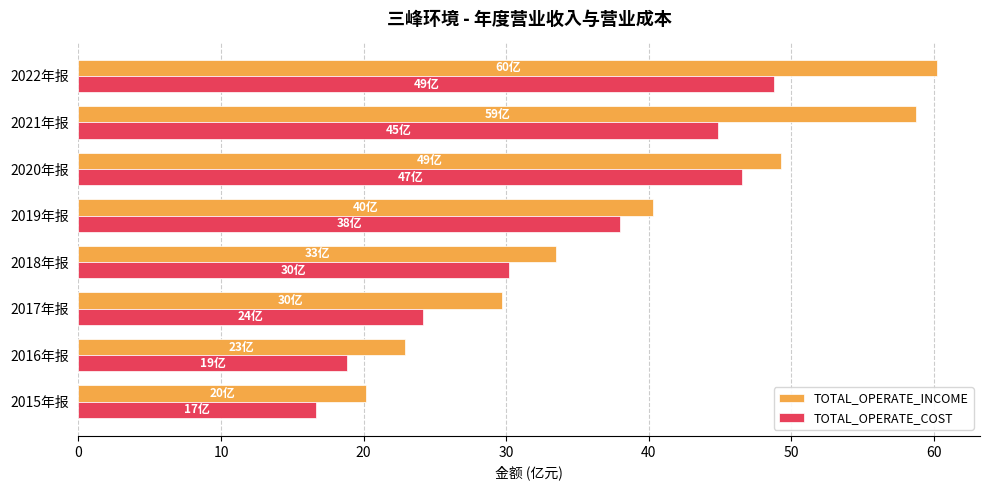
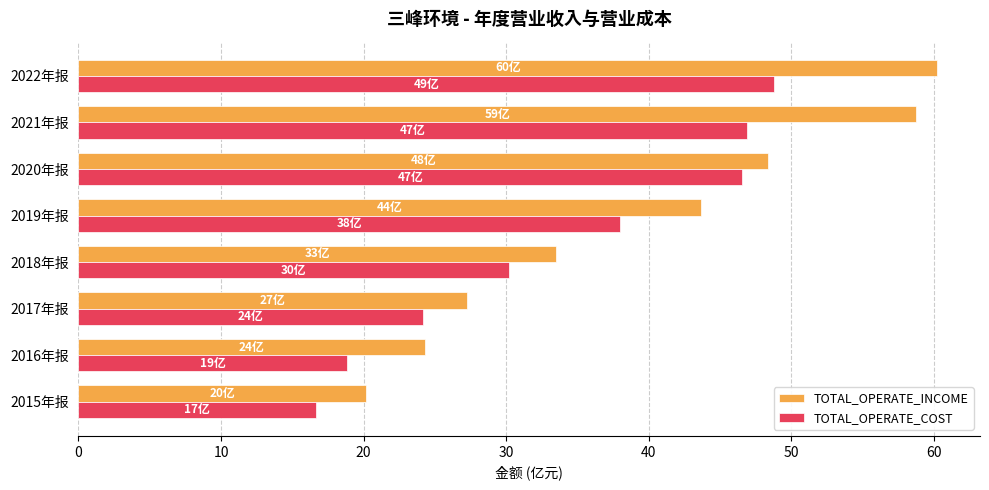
  {
    "TOTAL_OPERATE_INCOME": {
      "2022年报": "60亿",
      "2021年报": "59亿",
-     "2020年报": "49亿",
-     "2019年报": "40亿",
+     "2020年报": "48亿",
+     "2019年报": "44亿",
      "2018年报": "33亿",
-     "2017年报": "30亿",
-     "2016年报": "23亿",
+     "2017年报": "27亿",
+     "2016年报": "24亿",
      "2015年报": "20亿"
    },
    "TOTAL_OPERATE_COST": {
      "2022年报": "49亿",
-     "2021年报": "45亿",
+     "2021年报": "47亿",
      "2020年报": "47亿",
      "2019年报": "38亿",
      "2018年报": "30亿",
      "2017年报": "24亿",
      "2016年报": "19亿",
      "2015年报": "17亿"
    }
  }
